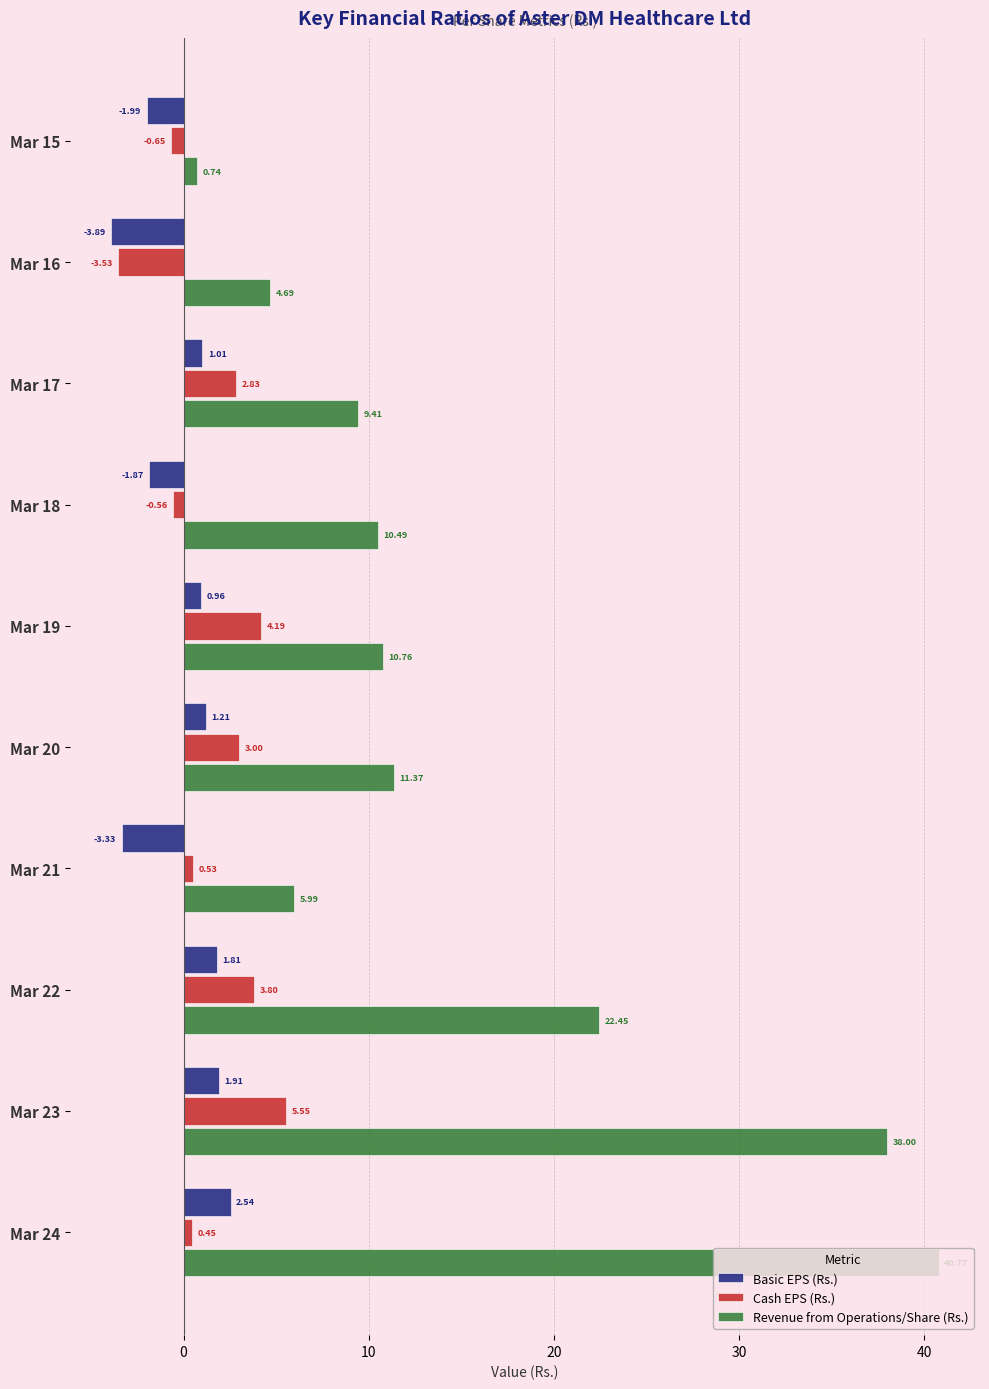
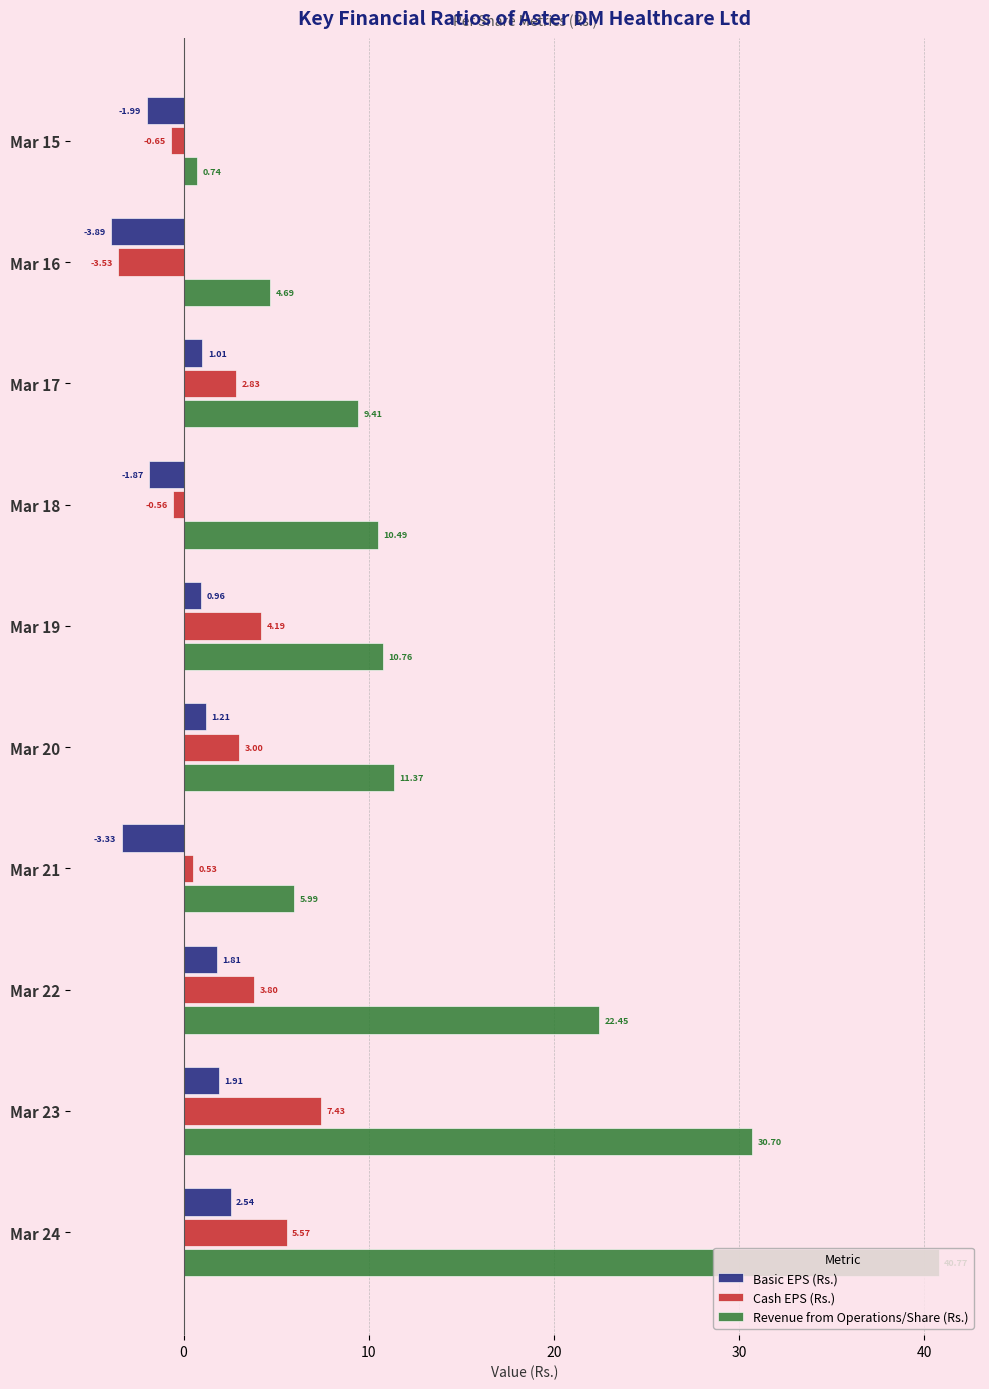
  {
    "Basic EPS (Rs.)": {
      "Mar 15": -1.99,
      "Mar 16": -3.89,
      "Mar 17": 1.01,
      "Mar 18": -1.87,
      "Mar 19": 0.96,
      "Mar 20": 1.21,
      "Mar 21": -3.33,
      "Mar 22": 1.81,
      "Mar 23": 1.91,
      "Mar 24": 2.54
    },
    "Cash EPS (Rs.)": {
      "Mar 15": -0.65,
      "Mar 16": -3.53,
      "Mar 17": 2.83,
      "Mar 18": -0.56,
      "Mar 19": 4.19,
      "Mar 20": 3.00,
      "Mar 21": 0.53,
      "Mar 22": 3.80,
-     "Mar 23": 5.55,
-     "Mar 24": 0.45
+     "Mar 23": 7.43,
+     "Mar 24": 5.57
    },
    "Revenue from Operations/Share (Rs.)": {
      "Mar 15": 0.74,
      "Mar 16": 4.69,
      "Mar 17": 9.41,
      "Mar 18": 10.49,
      "Mar 19": 10.76,
      "Mar 20": 11.37,
      "Mar 21": 5.99,
      "Mar 22": 22.45,
-     "Mar 23": 38.00
+     "Mar 23": 30.70
    }
  }
